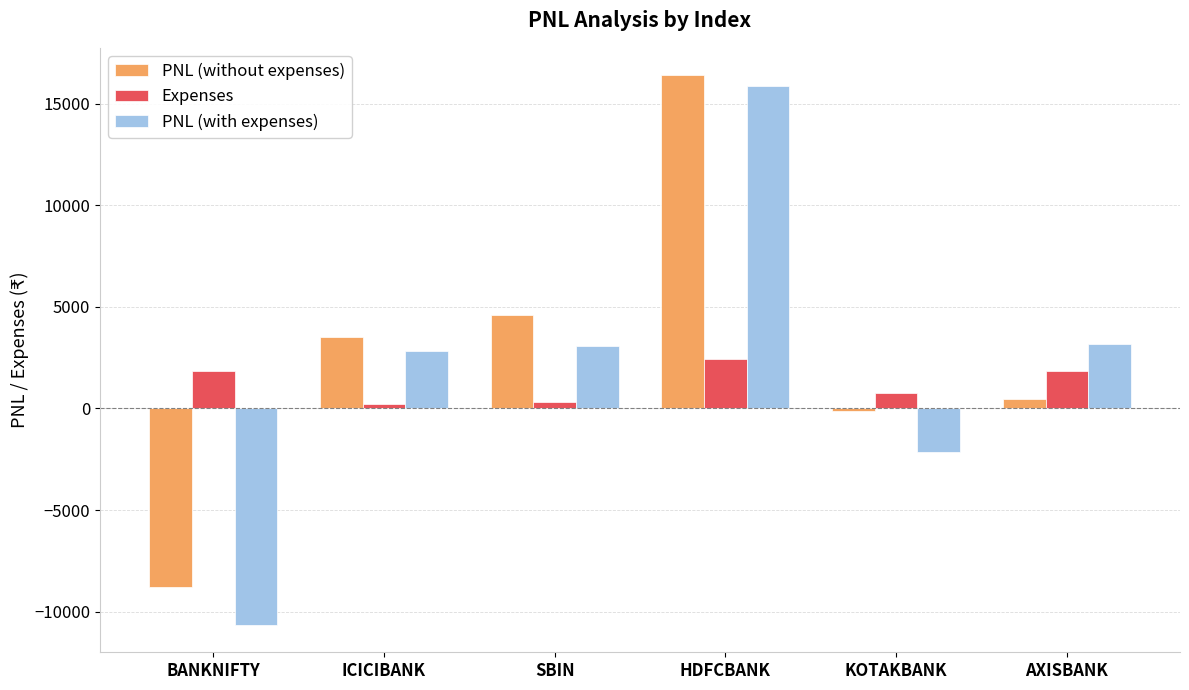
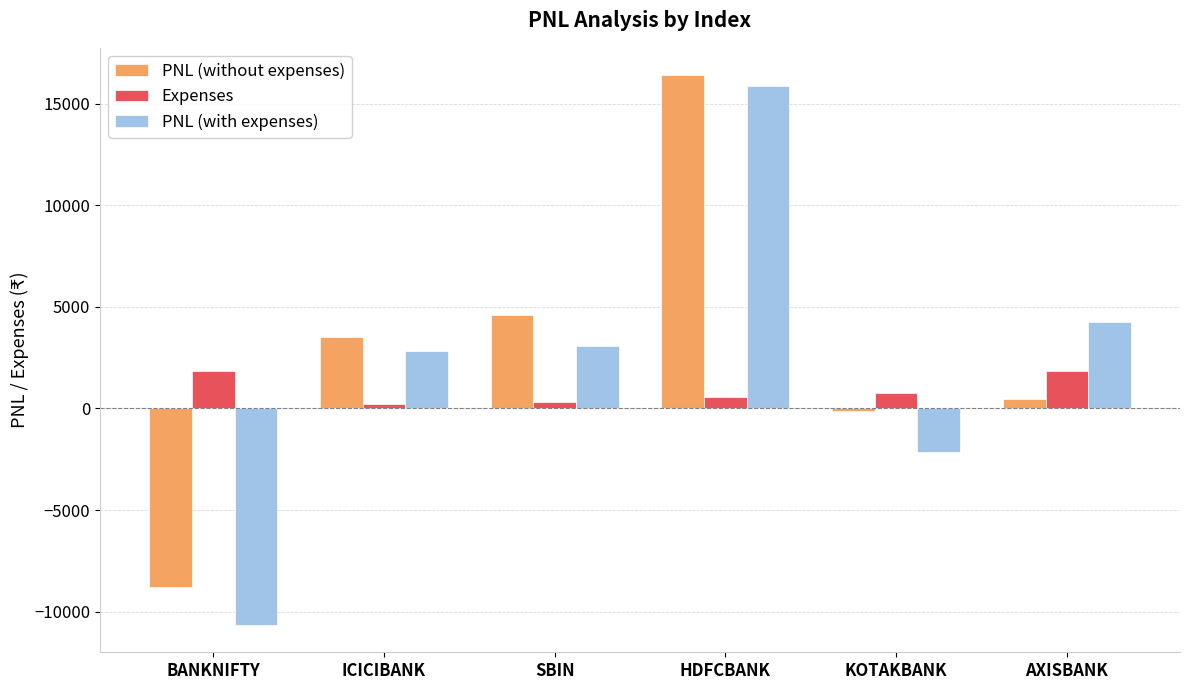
  {
    "PNL (without expenses)": {
      "BANKNIFTY": -8800,
      "ICICIBANK": 3500,
      "SBIN": 4600,
      "HDFCBANK": 16400,
      "AXISBANK": 500
    },
    "Expenses": {
      "BANKNIFTY": 1800,
      "ICICIBANK": 200,
      "SBIN": 300,
-     "HDFCBANK": 2400,
+     "HDFCBANK": 500,
      "KOTAKBANK": 800,
      "AXISBANK": 1900
    },
    "PNL (with expenses)": {
      "BANKNIFTY": -10600,
      "ICICIBANK": 2800,
      "SBIN": 3100,
      "HDFCBANK": 15800,
      "KOTAKBANK": -2200,
-     "AXISBANK": 3100
+     "AXISBANK": 4200
    }
  }
